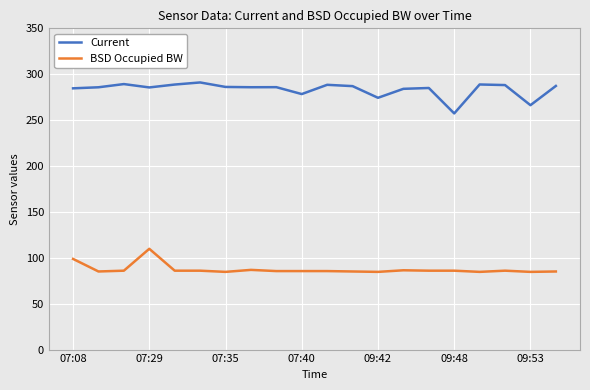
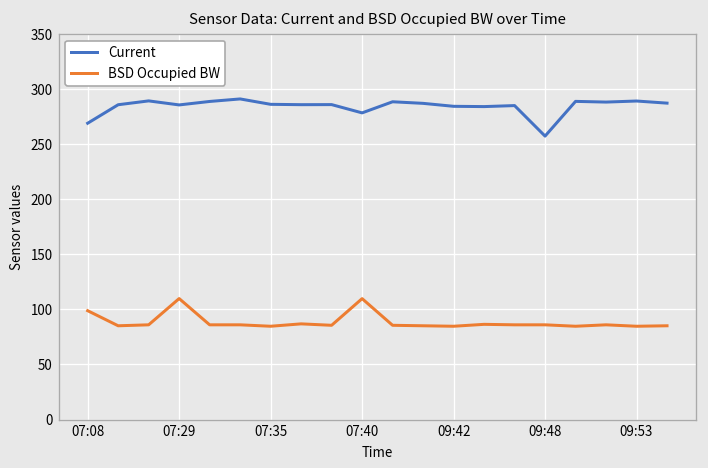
  {
    "Current": {
-     "07:08": 280,
+     "07:08": 270,
      "07:29": 290,
      "07:35": 290,
      "07:40": 280,
-     "09:42": 270,
+     "09:42": 280,
      "09:48": 260,
-     "09:53": 270
+     "09:53": 290
    },
    "BSD Occupied BW": {
      "07:08": 100,
      "07:29": 110,
      "07:35": 80,
-     "07:40": 90,
+     "07:40": 110,
      "09:42": 80,
      "09:48": 90,
      "09:53": 80
    }
  }
